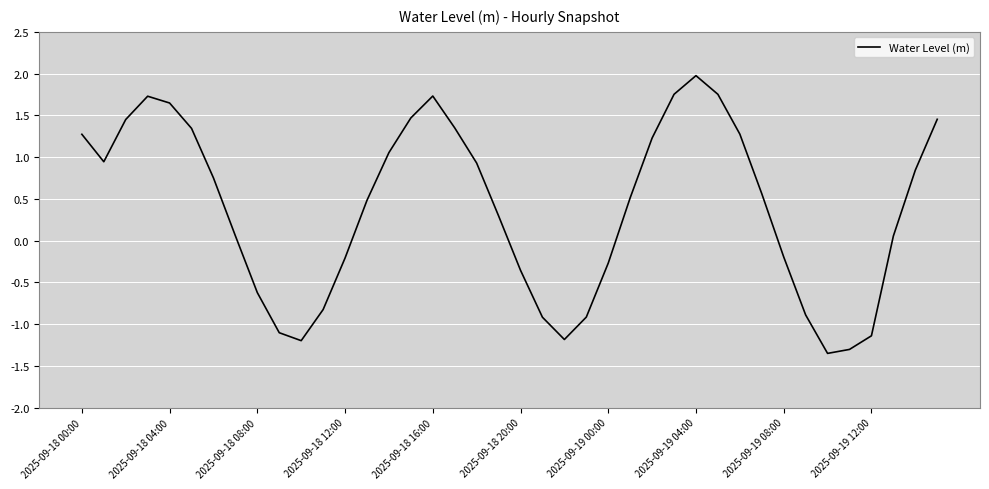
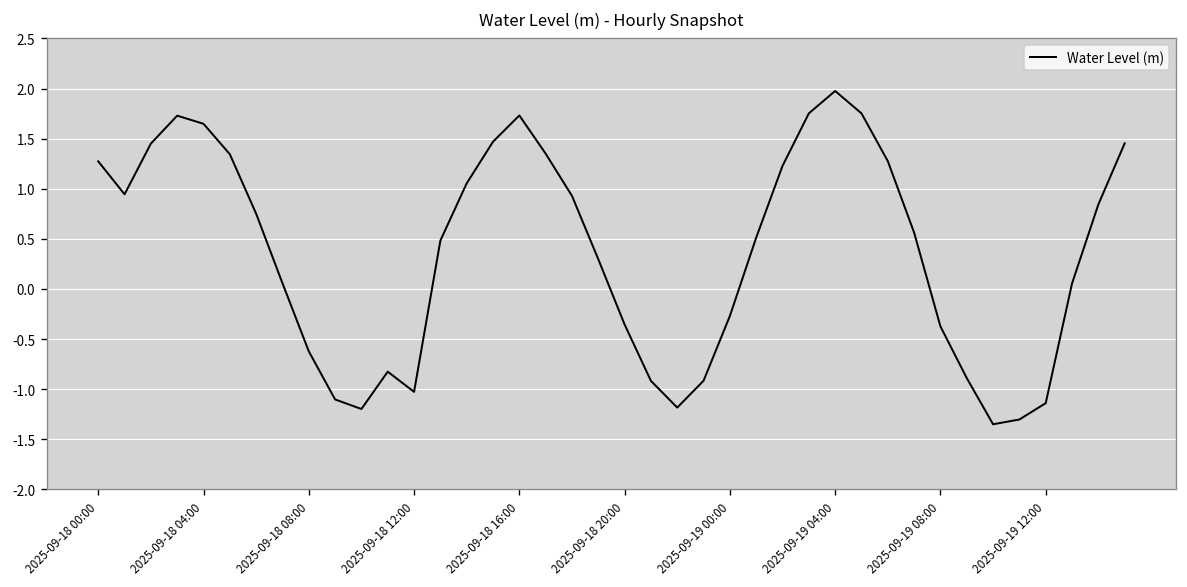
  {
    "2025-09-18 00:00": 1.3,
    "2025-09-18 04:00": 1.6,
    "2025-09-18 08:00": -0.6,
-   "2025-09-18 12:00": -0.2,
+   "2025-09-18 12:00": -1.0,
    "2025-09-18 16:00": 1.7,
    "2025-09-18 20:00": -0.4,
    "2025-09-19 00:00": -0.3,
    "2025-09-19 04:00": 2.0,
-   "2025-09-19 08:00": -0.2,
+   "2025-09-19 08:00": -0.4,
    "2025-09-19 12:00": -1.1
  }
